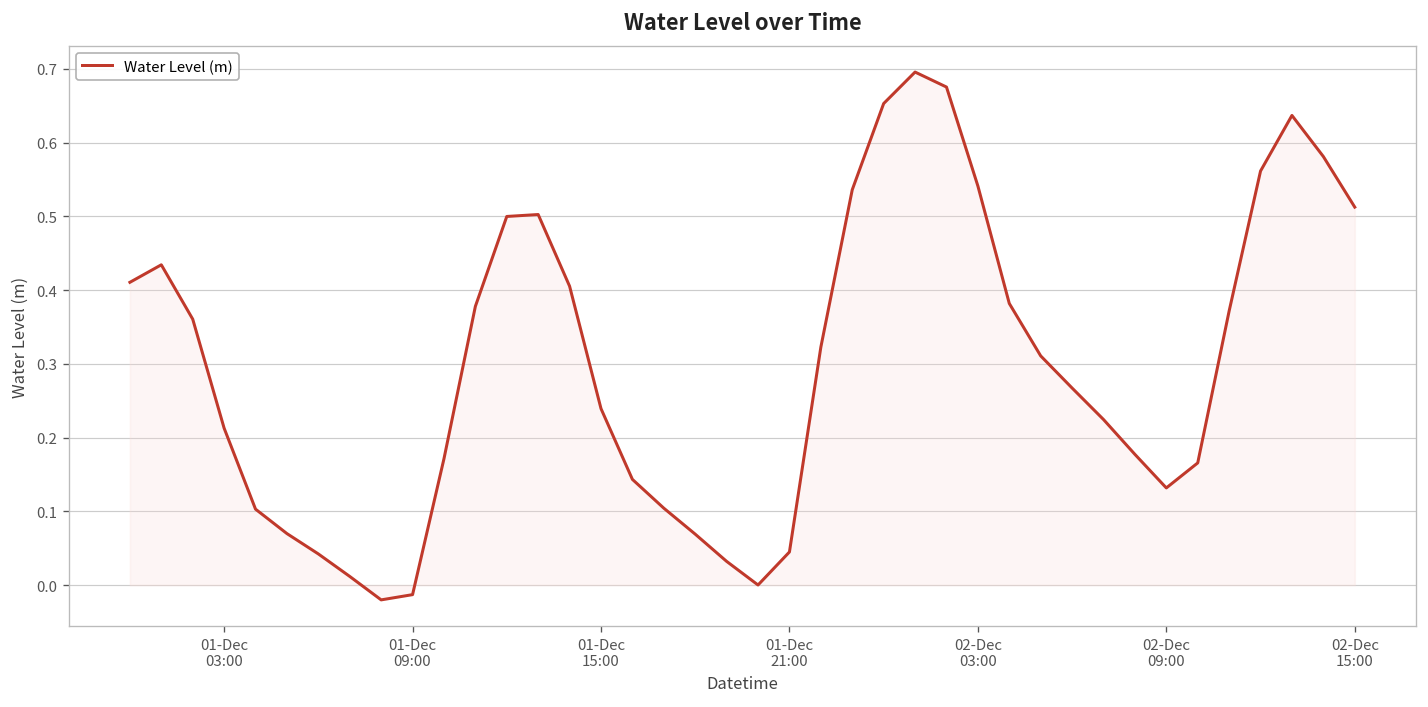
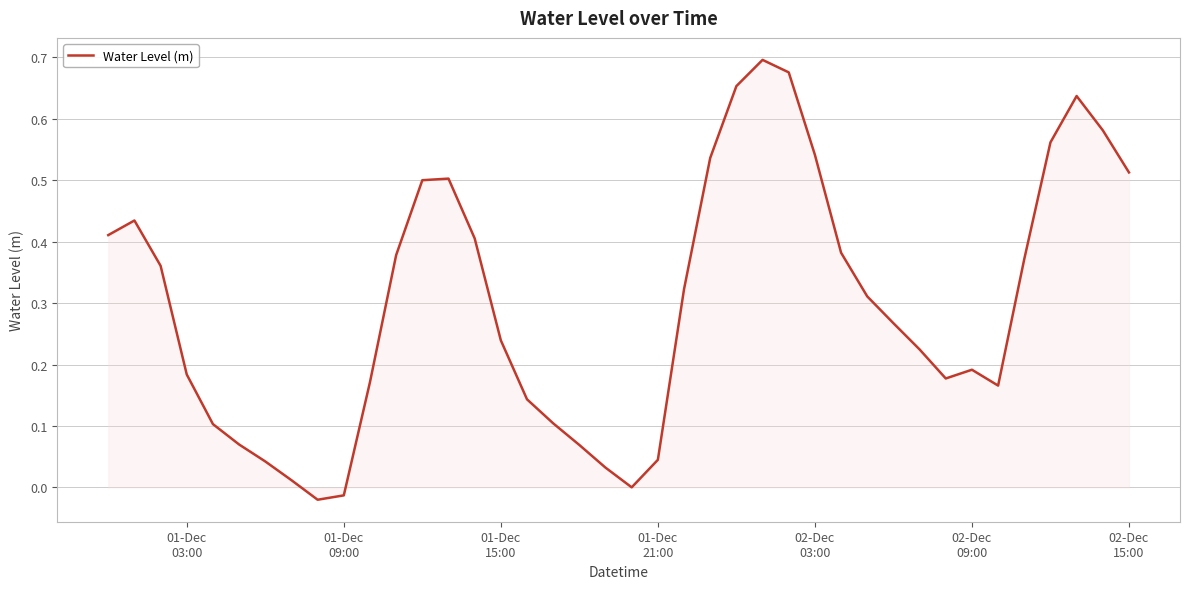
  {
    "Water Level (m)": {
-     "01-Dec 03:00": 0.21,
+     "01-Dec 03:00": 0.18,
      "01-Dec 09:00": -0.01,
-     "02-Dec 09:00": 0.13
+     "02-Dec 09:00": 0.19
    }
  }
